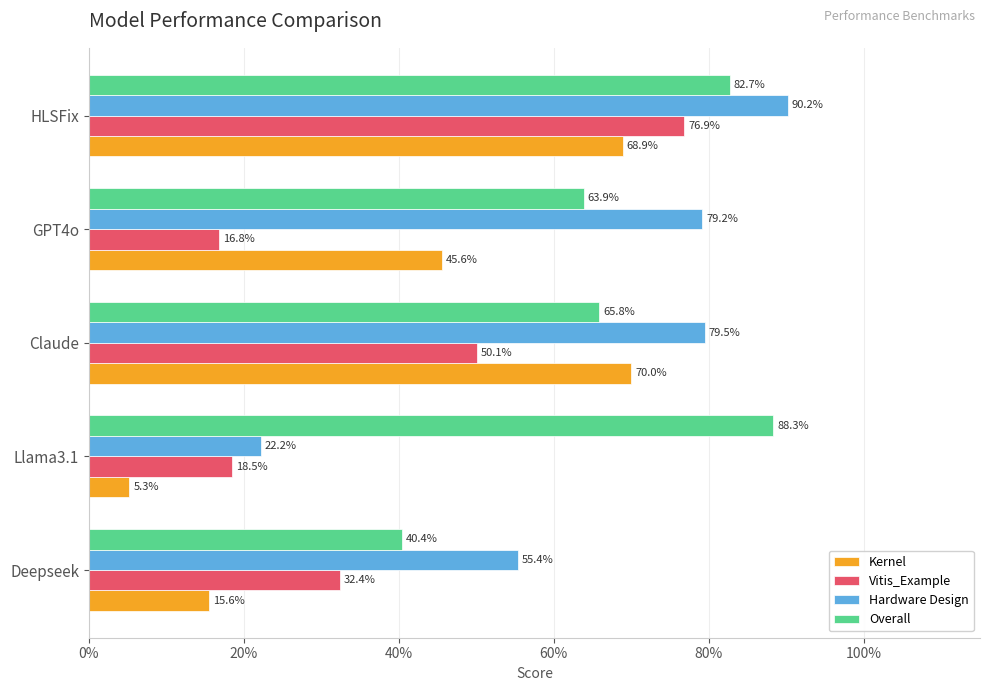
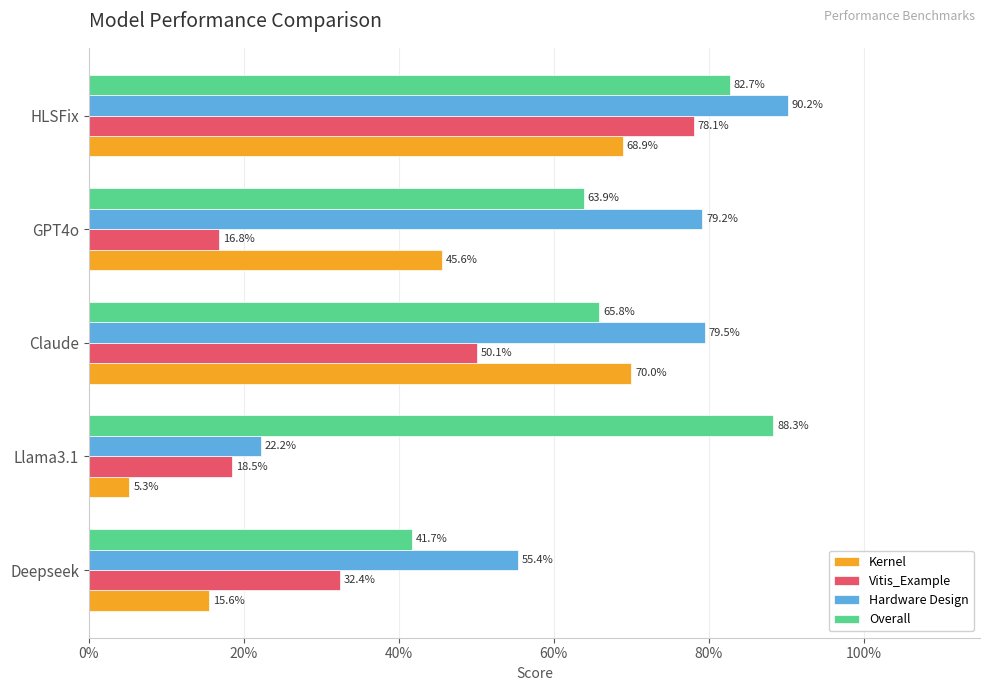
  {
    "Kernel": {
      "HLSFix": "68.9%",
      "GPT4o": "45.6%",
      "Claude": "70.0%",
      "Llama3.1": "5.3%",
      "Deepseek": "15.6%"
    },
    "Vitis_Example": {
-     "HLSFix": "76.9%",
+     "HLSFix": "78.1%",
      "GPT4o": "16.8%",
      "Claude": "50.1%",
      "Llama3.1": "18.5%",
      "Deepseek": "32.4%"
    },
    "Hardware Design": {
      "HLSFix": "90.2%",
      "GPT4o": "79.2%",
      "Claude": "79.5%",
      "Llama3.1": "22.2%",
      "Deepseek": "55.4%"
    },
    "Overall": {
      "HLSFix": "82.7%",
      "GPT4o": "63.9%",
      "Claude": "65.8%",
      "Llama3.1": "88.3%",
-     "Deepseek": "40.4%"
+     "Deepseek": "41.7%"
    }
  }
